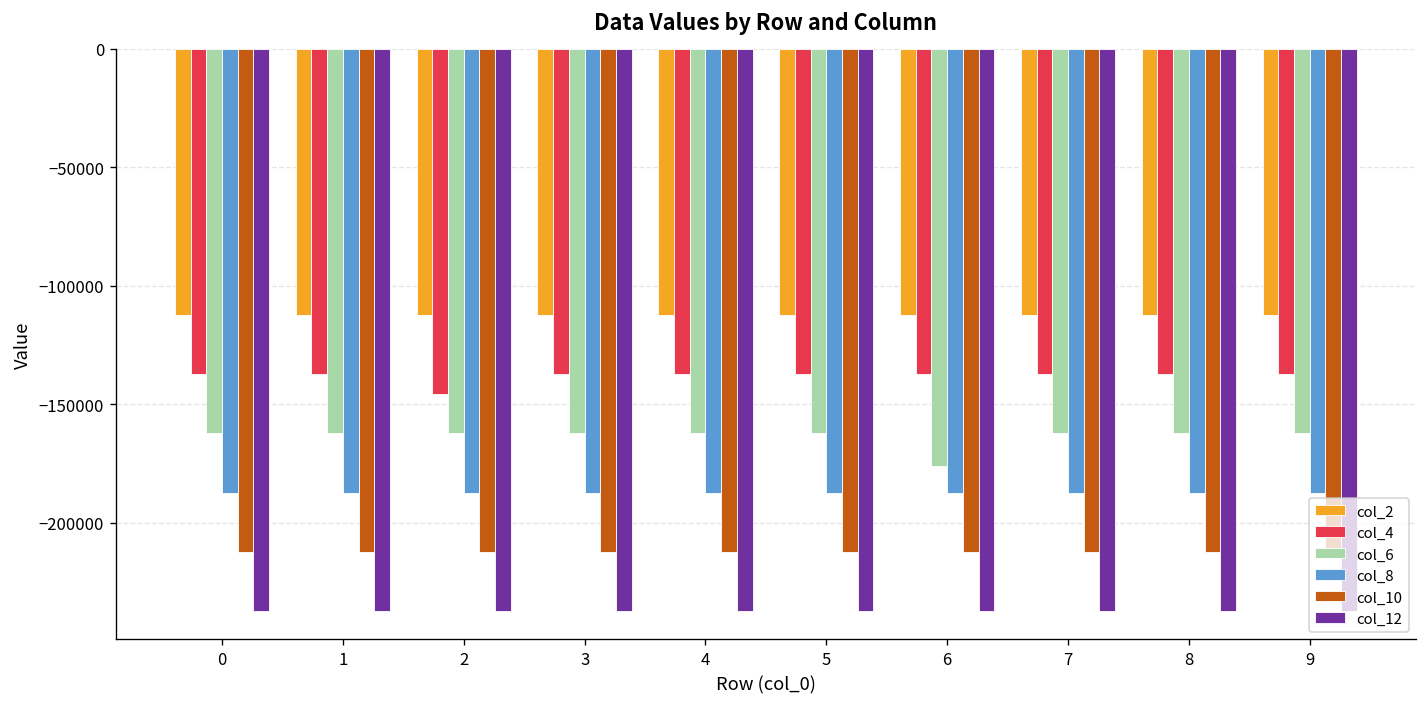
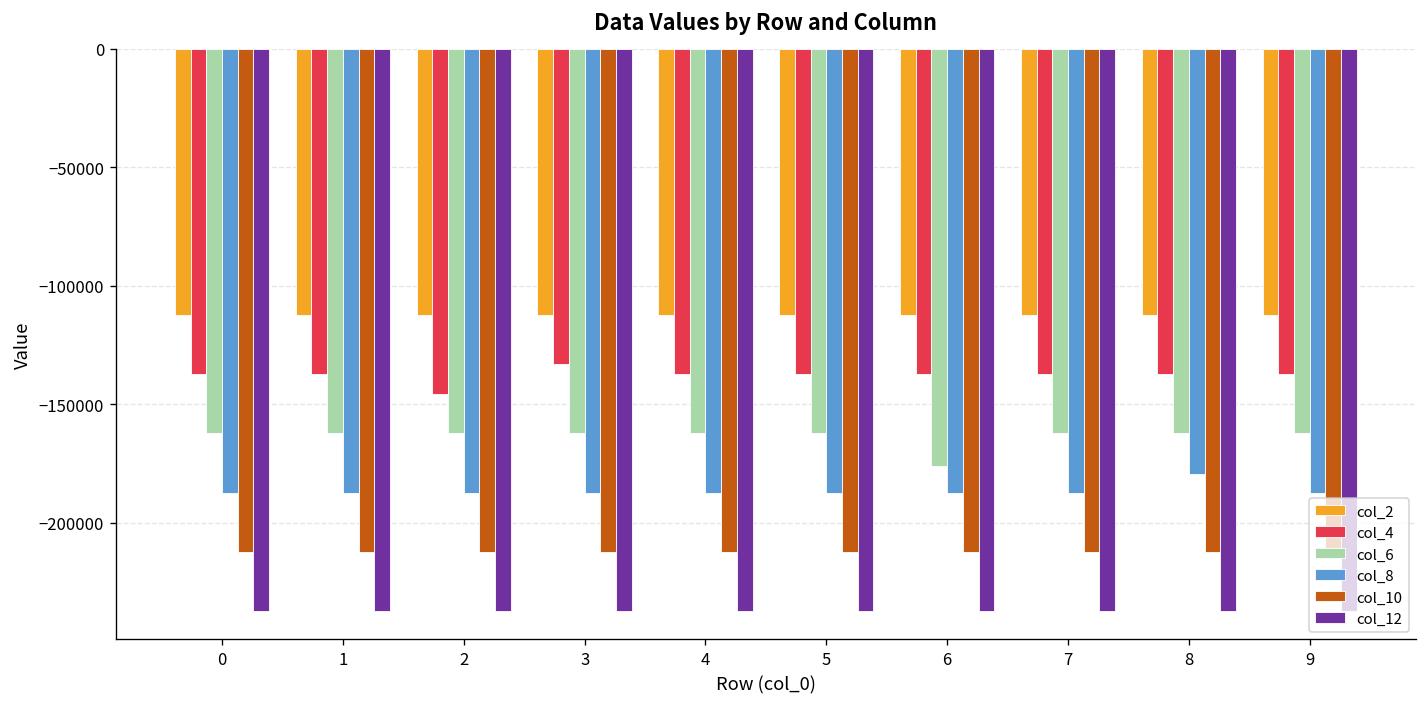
  {
    "col_2": {
      "0": -112000,
      "1": -112000,
      "2": -112000,
      "3": -112000,
      "4": -112000,
      "5": -112000,
      "6": -112000,
      "7": -112000,
      "8": -112000,
      "9": -112000
    },
    "col_4": {
      "0": -137000,
      "1": -137000,
      "2": -146000,
-     "3": -137000,
+     "3": -133000,
      "4": -137000,
      "5": -137000,
      "6": -137000,
      "7": -137000,
      "8": -137000,
      "9": -137000
    },
    "col_6": {
      "0": -162000,
      "1": -162000,
      "2": -162000,
      "3": -162000,
      "4": -162000,
      "5": -162000,
      "6": -176000,
      "7": -162000,
      "8": -162000,
      "9": -162000
    },
    "col_8": {
      "0": -187000,
      "1": -187000,
      "2": -187000,
      "3": -187000,
      "4": -187000,
      "5": -187000,
      "6": -187000,
      "7": -187000,
-     "8": -187000
+     "8": -180000
    },
    "col_10": {
      "0": -212000,
      "1": -212000,
      "2": -212000,
      "3": -212000,
      "4": -212000,
      "5": -212000,
      "6": -212000,
      "7": -212000,
      "8": -212000
    },
    "col_12": {
      "0": -237000,
      "1": -237000,
      "2": -237000,
      "3": -237000,
      "4": -237000,
      "5": -237000,
      "6": -237000,
      "7": -237000,
      "8": -237000
    }
  }
